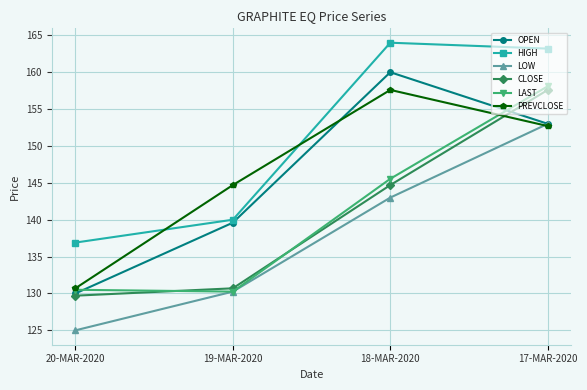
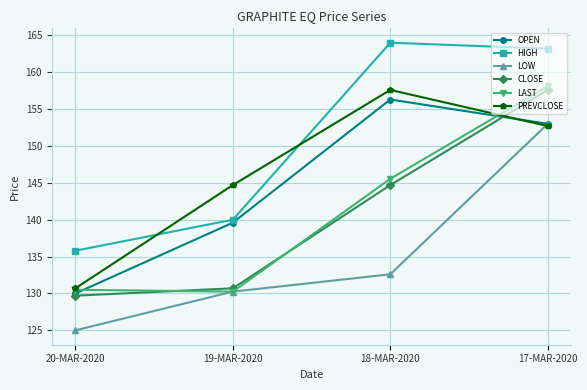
  {
    "OPEN": {
      "19-MAR-2020": 140,
-     "18-MAR-2020": 160
+     "18-MAR-2020": 156
    },
    "HIGH": {
-     "20-MAR-2020": 137,
+     "20-MAR-2020": 136,
      "19-MAR-2020": 140,
      "18-MAR-2020": 164
    },
    "LOW": {
      "20-MAR-2020": 125,
-     "18-MAR-2020": 143
+     "18-MAR-2020": 133
    },
    "PREVCLOSE": {
      "19-MAR-2020": 145,
      "18-MAR-2020": 158
    }
  }
